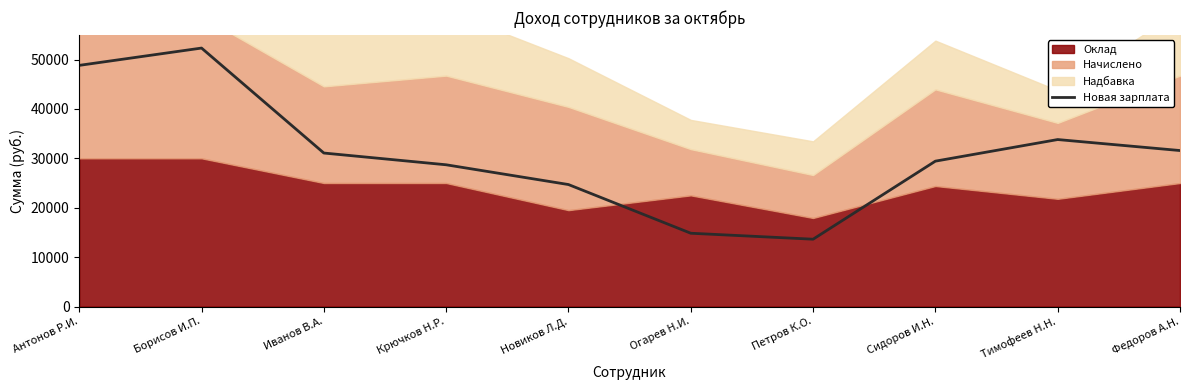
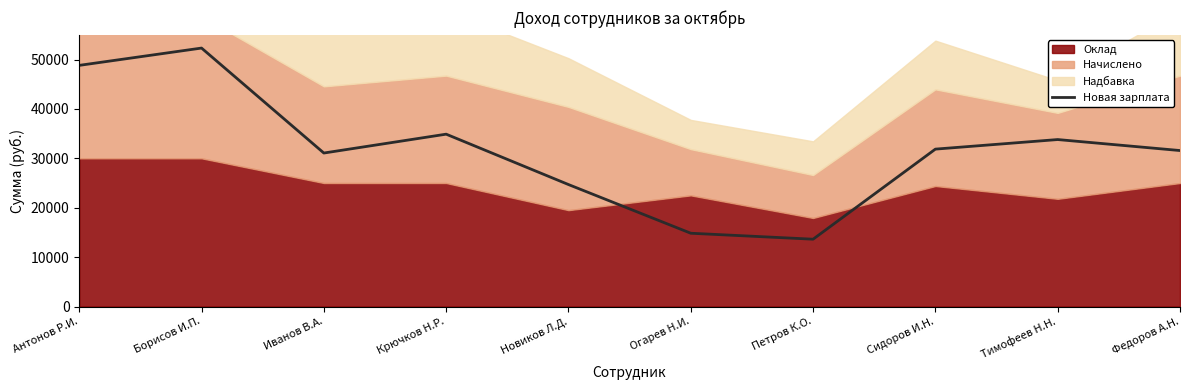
  {
    "Новая зарплата": {
      "Антонов Р.И.": 49000,
      "Борисов И.П.": 52000,
      "Иванов В.А.": 31000,
-     "Крючков Н.Р.": 29000,
+     "Крючков Н.Р.": 35000,
      "Новиков Л.Д.": 25000,
      "Огарев Н.И.": 15000,
      "Петров К.О.": 14000,
-     "Сидоров И.Н.": 29000,
+     "Сидоров И.Н.": 32000,
      "Тимофеев Н.Н.": 34000,
      "Федоров А.Н.": 32000
    },
    "Оклад": {
      "Антонов Р.И.": 30000,
      "Борисов И.П.": 30000,
      "Иванов В.А.": 25000,
      "Крючков Н.Р.": 25000,
      "Новиков Л.Д.": 20000,
      "Огарев Н.И.": 23000,
      "Петров К.О.": 18000,
      "Сидоров И.Н.": 24000,
      "Тимофеев Н.Н.": 22000,
      "Федоров А.Н.": 25000
    },
    "Начислено": {
      "Иванов В.А.": 20000,
      "Крючков Н.Р.": 22000,
      "Новиков Л.Д.": 21000,
      "Огарев Н.И.": 9000,
      "Петров К.О.": 9000,
      "Сидоров И.Н.": 20000,
-     "Тимофеев Н.Н.": 15000,
+     "Тимофеев Н.Н.": 17000,
      "Федоров А.Н.": 22000
    },
    "Надбавка": {
      "Новиков Л.Д.": 10000,
      "Огарев Н.И.": 6000,
      "Петров К.О.": 7000,
      "Сидоров И.Н.": 10000
    }
  }
